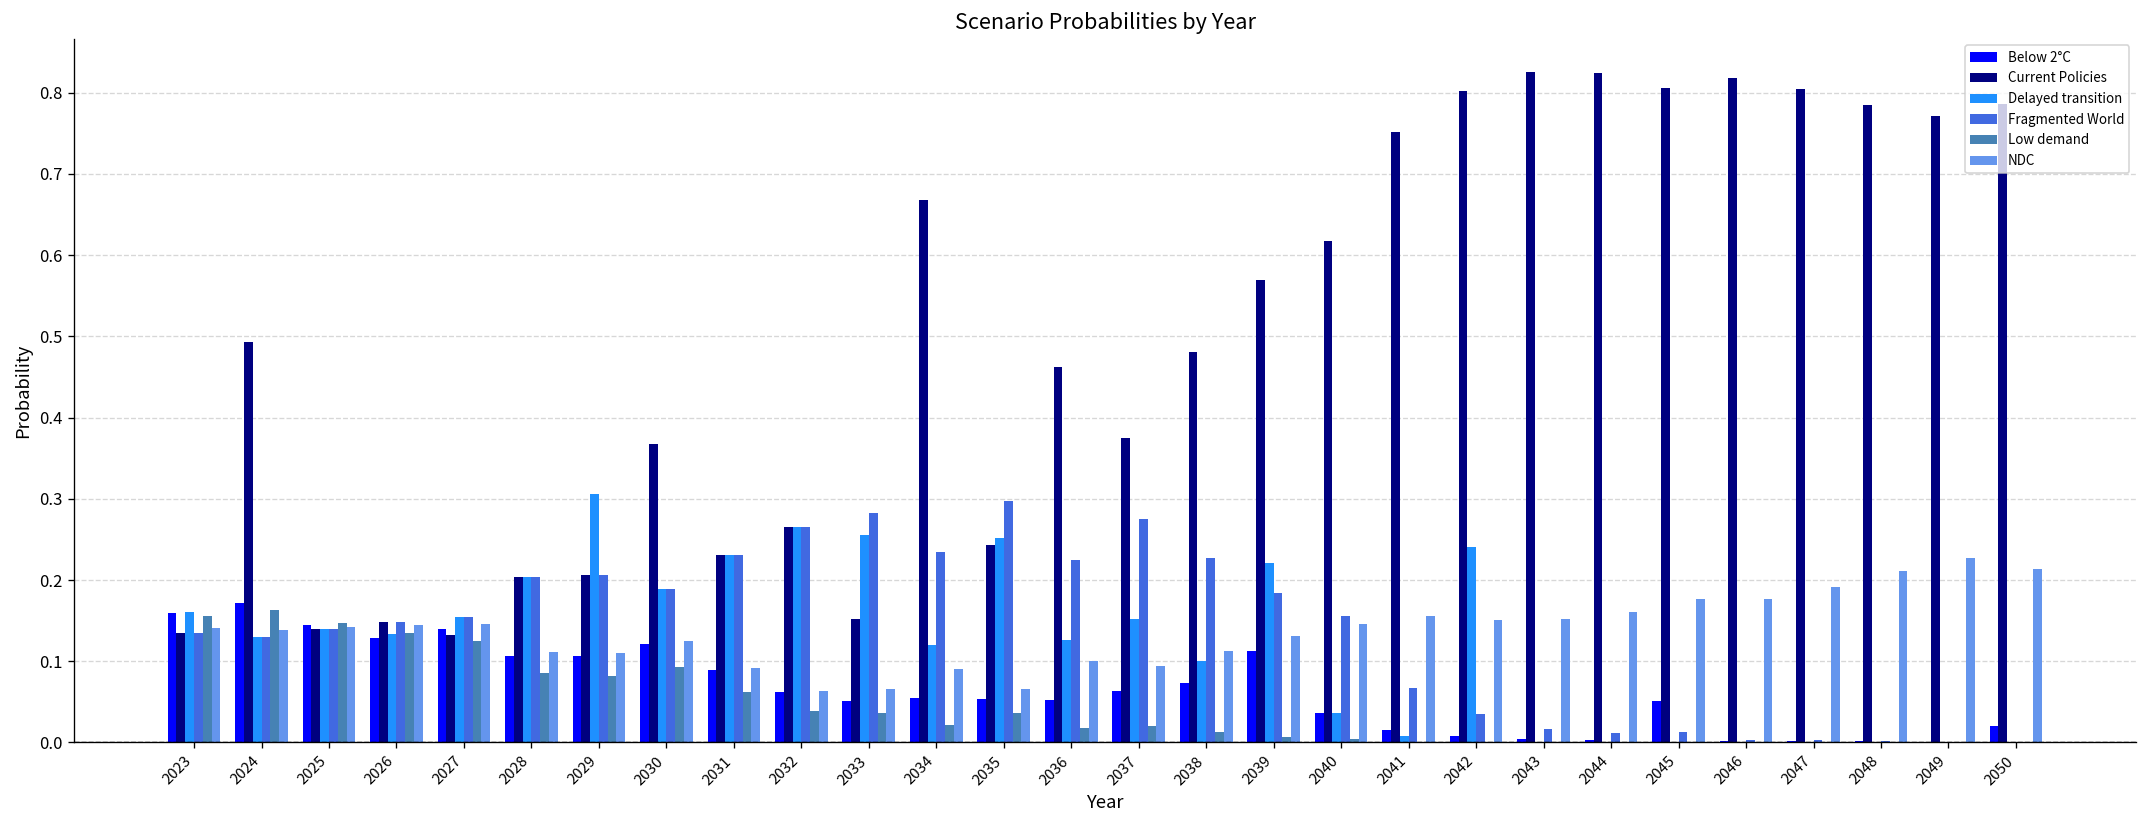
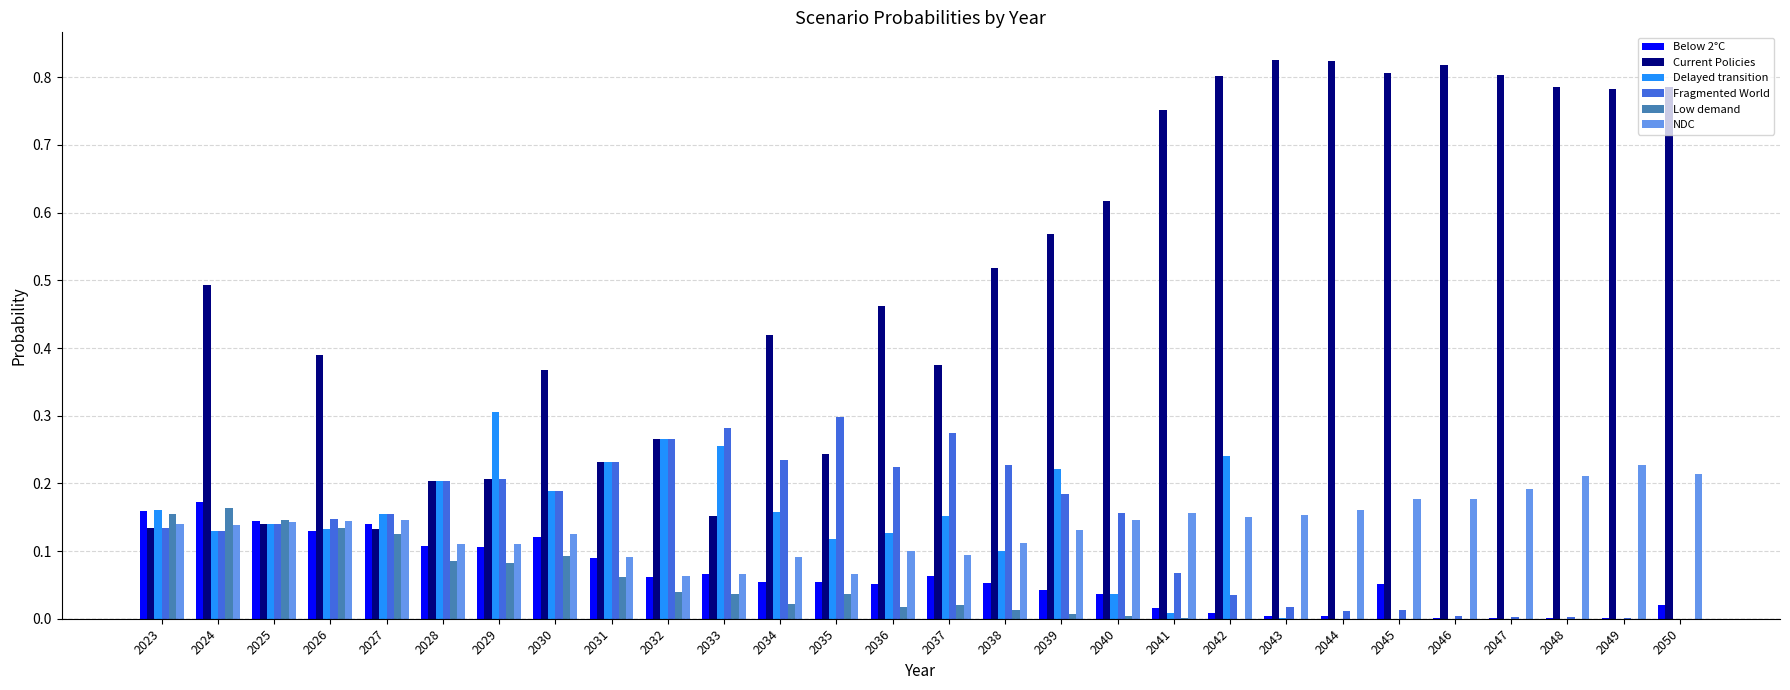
  {
    "Below 2°C": {
      "2023": 0.16,
      "2024": 0.17,
      "2025": 0.14,
      "2026": 0.13,
      "2027": 0.14,
      "2028": 0.11,
      "2029": 0.11,
      "2030": 0.12,
      "2031": 0.09,
      "2032": 0.06,
-     "2033": 0.05,
+     "2033": 0.07,
      "2034": 0.05,
      "2035": 0.05,
      "2036": 0.05,
      "2037": 0.06,
-     "2038": 0.07,
-     "2039": 0.11,
+     "2038": 0.05,
+     "2039": 0.04,
      "2040": 0.04,
      "2041": 0.02,
      "2042": 0.01,
      "2043": 0.00,
      "2045": 0.05,
      "2050": 0.02
    },
    "Current Policies": {
      "2023": 0.13,
      "2024": 0.49,
      "2025": 0.14,
-     "2026": 0.15,
+     "2026": 0.39,
      "2027": 0.13,
      "2028": 0.20,
      "2029": 0.21,
      "2030": 0.37,
      "2031": 0.23,
      "2032": 0.27,
      "2033": 0.15,
-     "2034": 0.67,
+     "2034": 0.42,
      "2035": 0.24,
      "2036": 0.46,
      "2037": 0.38,
-     "2038": 0.48,
+     "2038": 0.52,
      "2039": 0.57,
      "2040": 0.62,
      "2041": 0.75,
      "2042": 0.80,
      "2043": 0.83,
      "2044": 0.82,
      "2045": 0.81,
      "2046": 0.82,
      "2047": 0.80,
      "2048": 0.79,
-     "2049": 0.77
+     "2049": 0.78
    },
    "Delayed transition": {
      "2023": 0.16,
      "2024": 0.13,
      "2025": 0.14,
      "2026": 0.13,
      "2027": 0.15,
      "2028": 0.20,
      "2029": 0.31,
      "2030": 0.19,
      "2031": 0.23,
      "2032": 0.27,
      "2033": 0.26,
-     "2034": 0.12,
-     "2035": 0.25,
+     "2034": 0.16,
+     "2035": 0.12,
      "2036": 0.13,
      "2037": 0.15,
      "2038": 0.10,
      "2039": 0.22,
      "2040": 0.04,
      "2041": 0.01,
      "2042": 0.24
    }
  }
